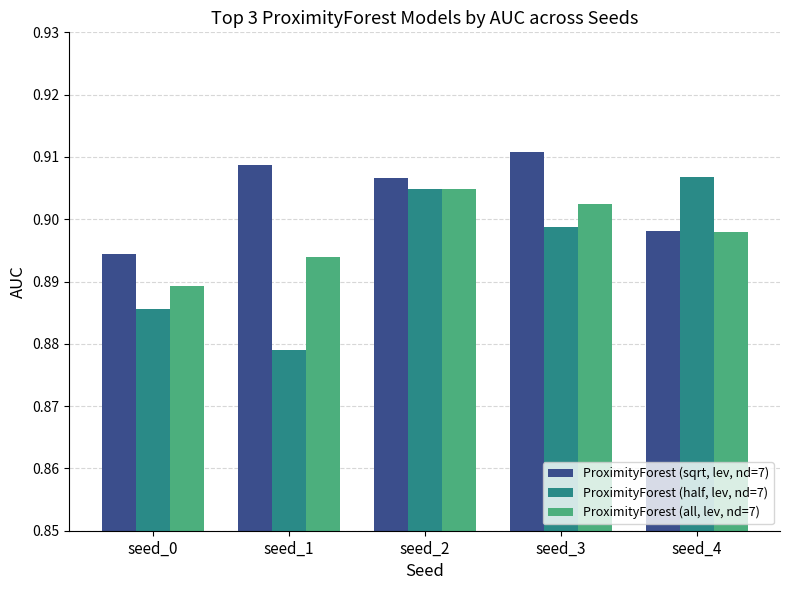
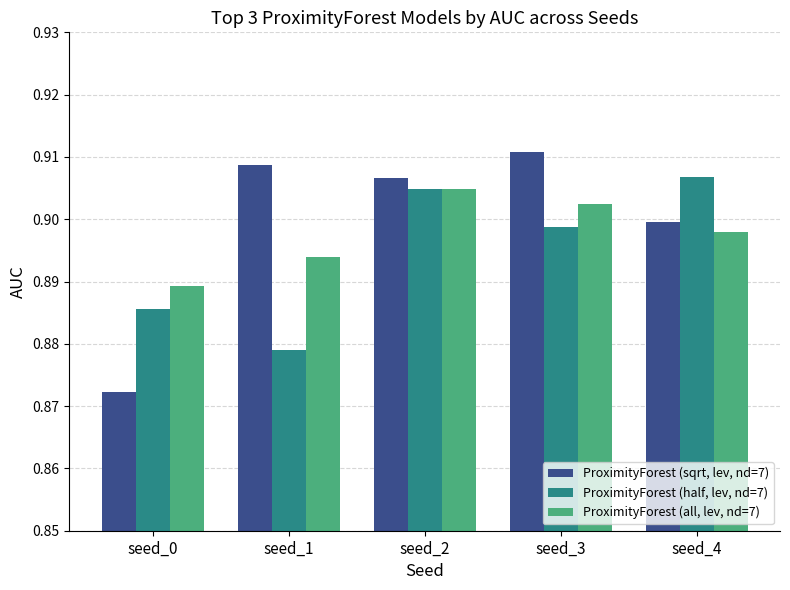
  {
    "ProximityForest (sqrt, lev, nd=7)": {
-     "seed_0": 0.894,
+     "seed_0": 0.872,
      "seed_1": 0.909,
      "seed_2": 0.907,
      "seed_3": 0.911,
-     "seed_4": 0.898
+     "seed_4": 0.900
    }
  }
